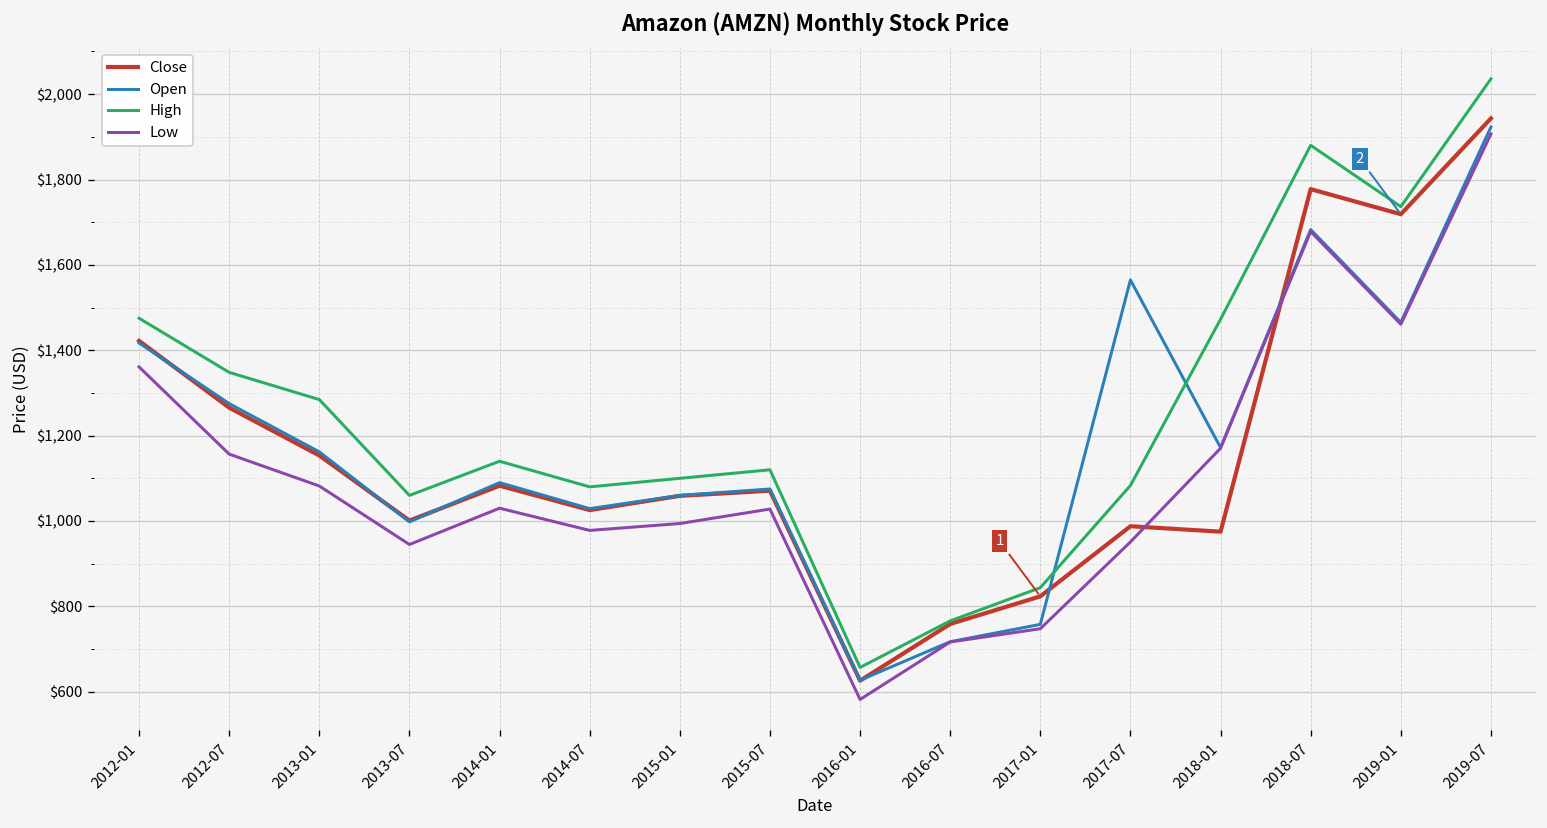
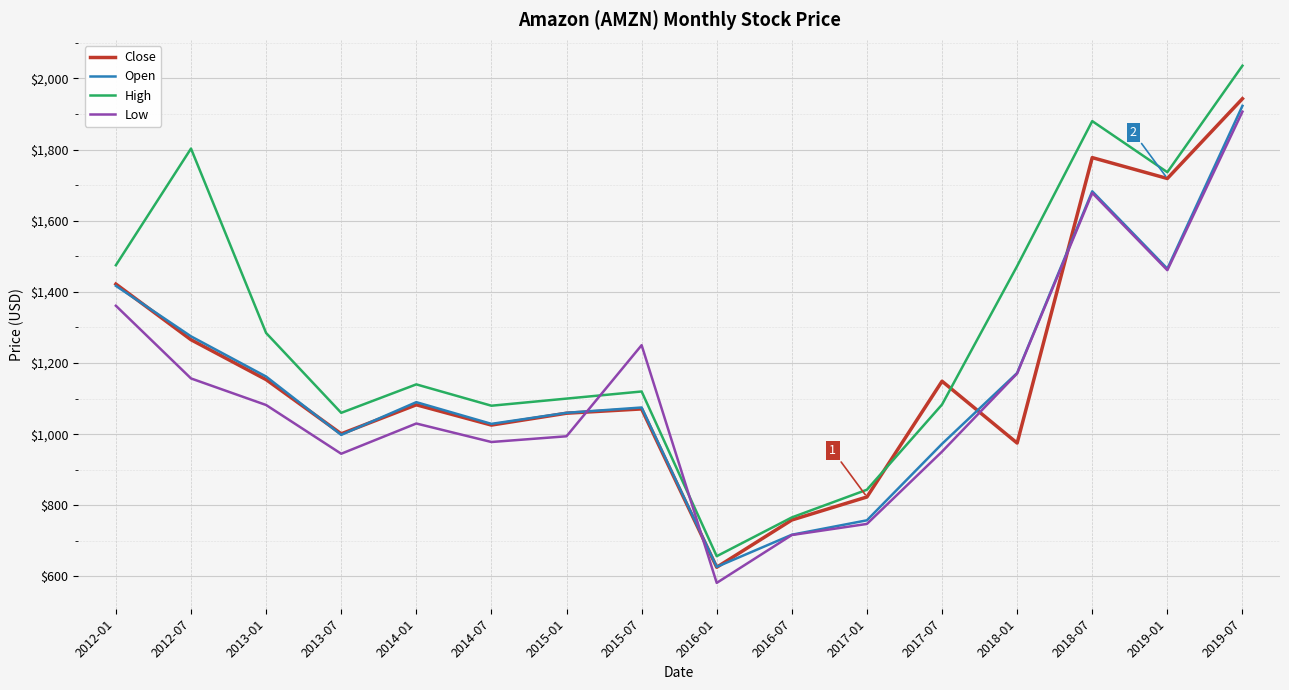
  {
    "Close": {
      "2012-07": "$1,270",
      "2013-01": "$1,150",
      "2014-01": "$1,080",
      "2016-07": "$760",
      "2017-01": "$820",
-     "2017-07": "$990",
+     "2017-07": "$1,150",
      "2018-01": "$980",
      "2018-07": "$1,780",
      "2019-01": "$1,720",
      "2019-07": "$1,940"
    },
    "Open": {
      "2012-07": "$1,280",
      "2013-01": "$1,160",
      "2014-01": "$1,090",
      "2017-01": "$760",
-     "2017-07": "$1,560",
+     "2017-07": "$970",
      "2019-07": "$1,920"
    },
    "High": {
      "2012-01": "$1,480",
-     "2012-07": "$1,350",
+     "2012-07": "$1,800",
      "2013-01": "$1,280",
      "2013-07": "$1,060",
      "2014-01": "$1,140",
      "2014-07": "$1,080",
      "2015-01": "$1,100",
      "2015-07": "$1,120",
      "2016-01": "$660",
      "2016-07": "$770",
      "2017-01": "$840",
      "2017-07": "$1,080",
      "2018-01": "$1,470",
      "2018-07": "$1,880",
      "2019-01": "$1,740",
      "2019-07": "$2,040"
    },
    "Low": {
      "2012-01": "$1,360",
      "2012-07": "$1,160",
      "2013-01": "$1,080",
      "2013-07": "$950",
      "2014-01": "$1,030",
      "2014-07": "$980",
      "2015-01": "$990",
-     "2015-07": "$1,030",
+     "2015-07": "$1,250",
      "2016-01": "$580",
      "2017-01": "$750",
      "2017-07": "$950",
      "2019-07": "$1,910"
    }
  }
